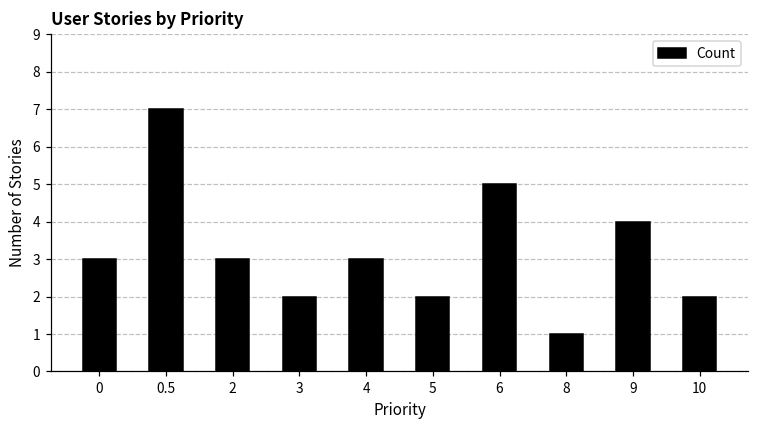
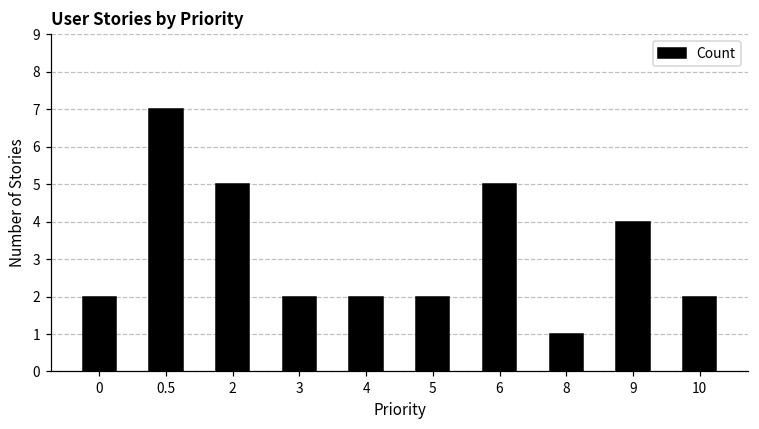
  {
-   "0": 3,
+   "0": 2,
    "0.5": 7,
-   "2": 3,
+   "2": 5,
    "3": 2,
-   "4": 3,
+   "4": 2,
    "5": 2,
    "6": 5,
    "8": 1,
    "9": 4,
    "10": 2
  }
